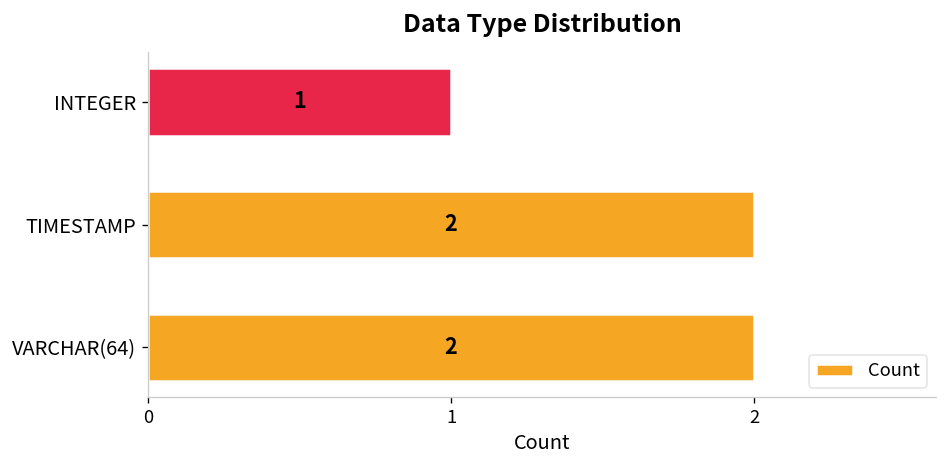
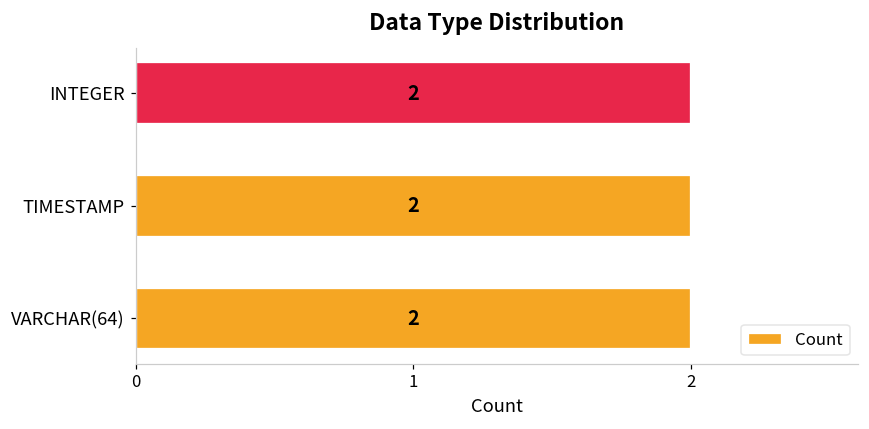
  {
-   "INTEGER": 1,
+   "INTEGER": 2,
    "TIMESTAMP": 2,
    "VARCHAR(64)": 2
  }
